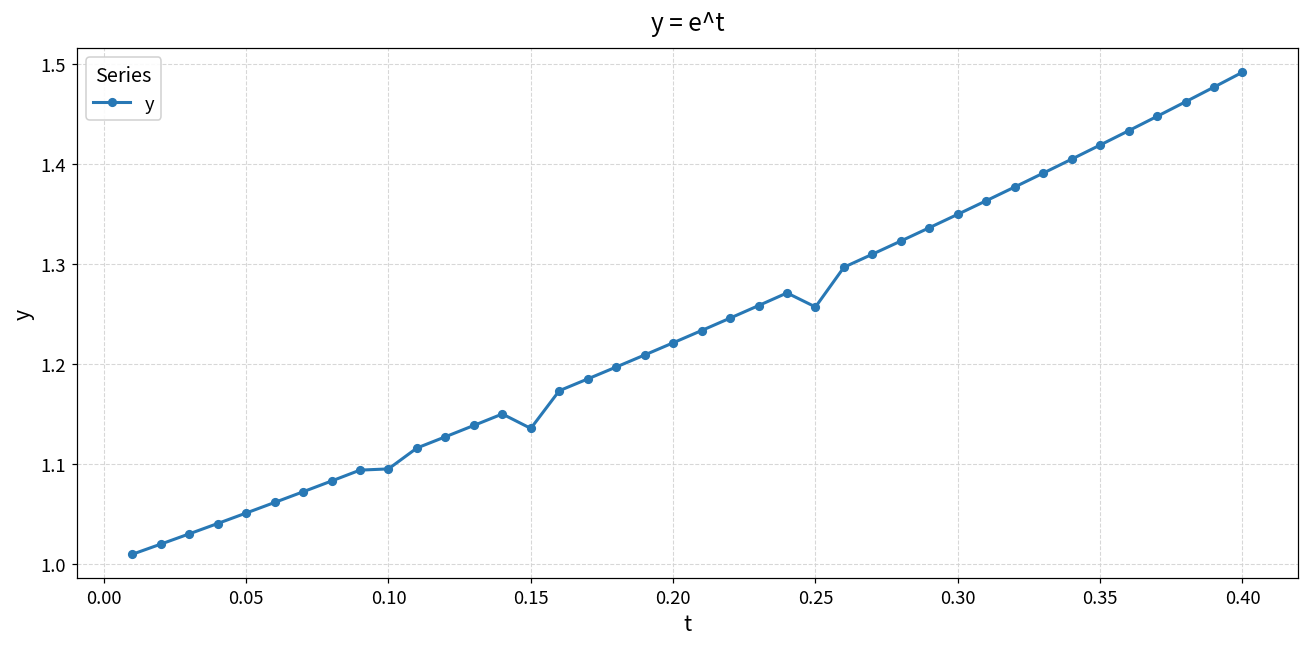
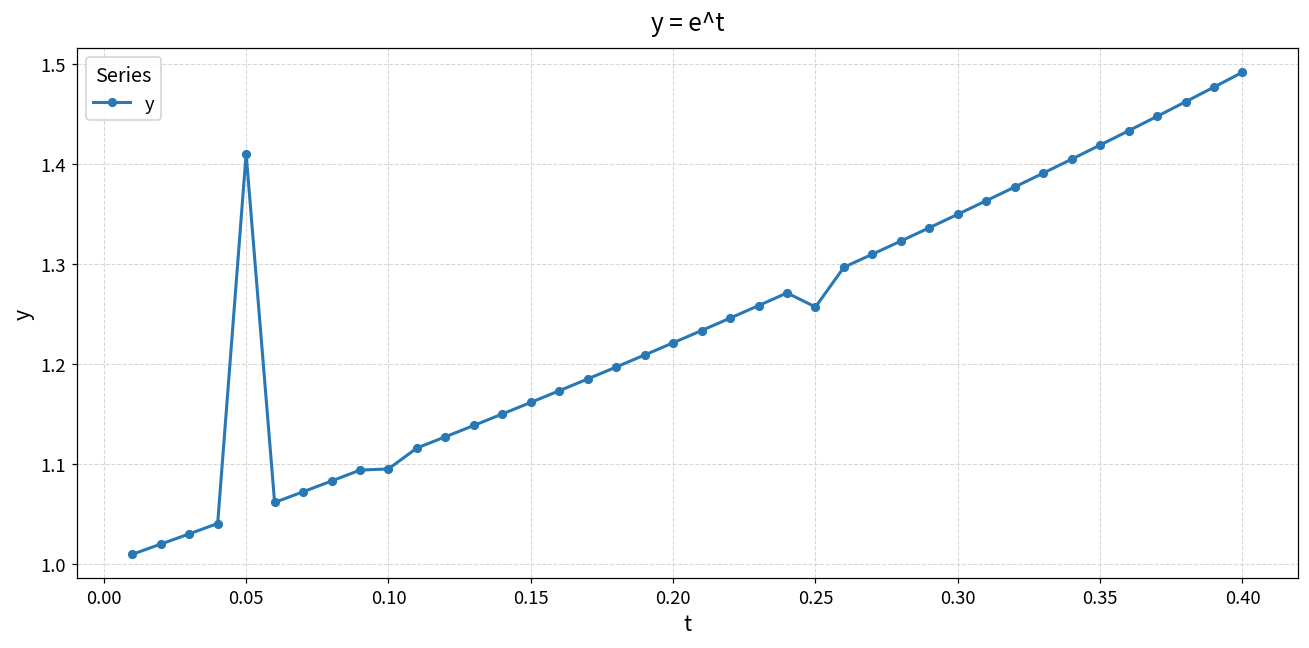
  {
-   "0.05": 1.05,
+   "0.05": 1.41,
    "0.10": 1.10,
-   "0.15": 1.14,
+   "0.15": 1.16,
    "0.20": 1.22,
    "0.25": 1.26,
    "0.30": 1.35,
    "0.35": 1.42,
    "0.40": 1.49
  }
